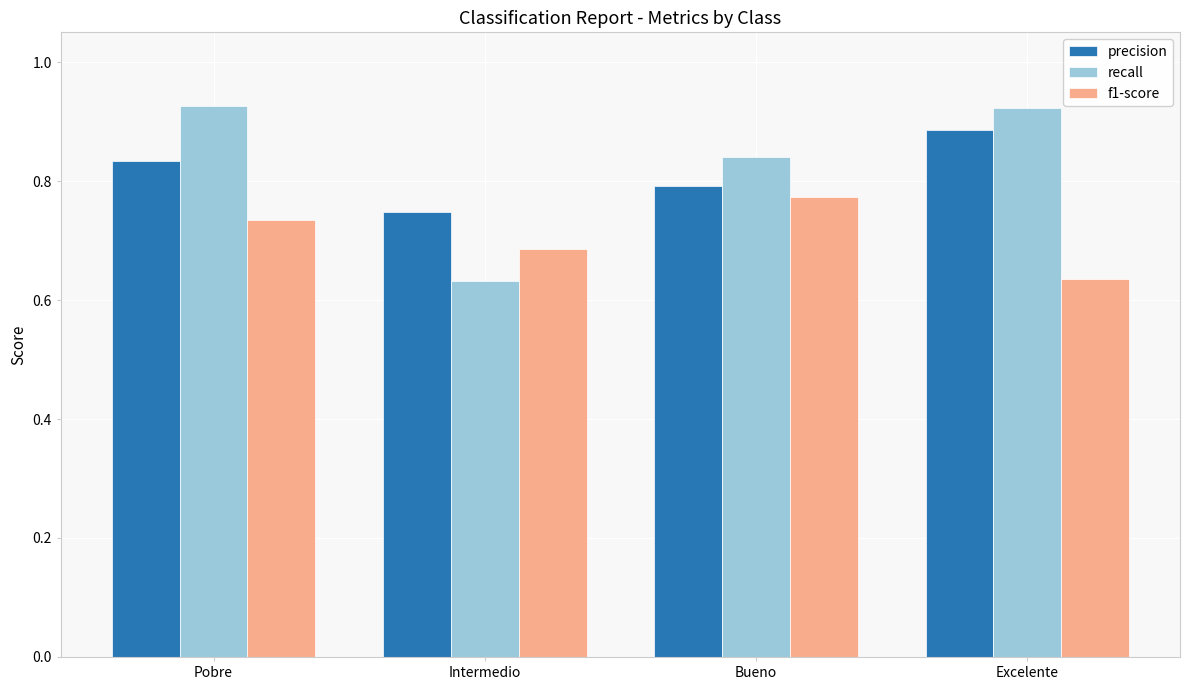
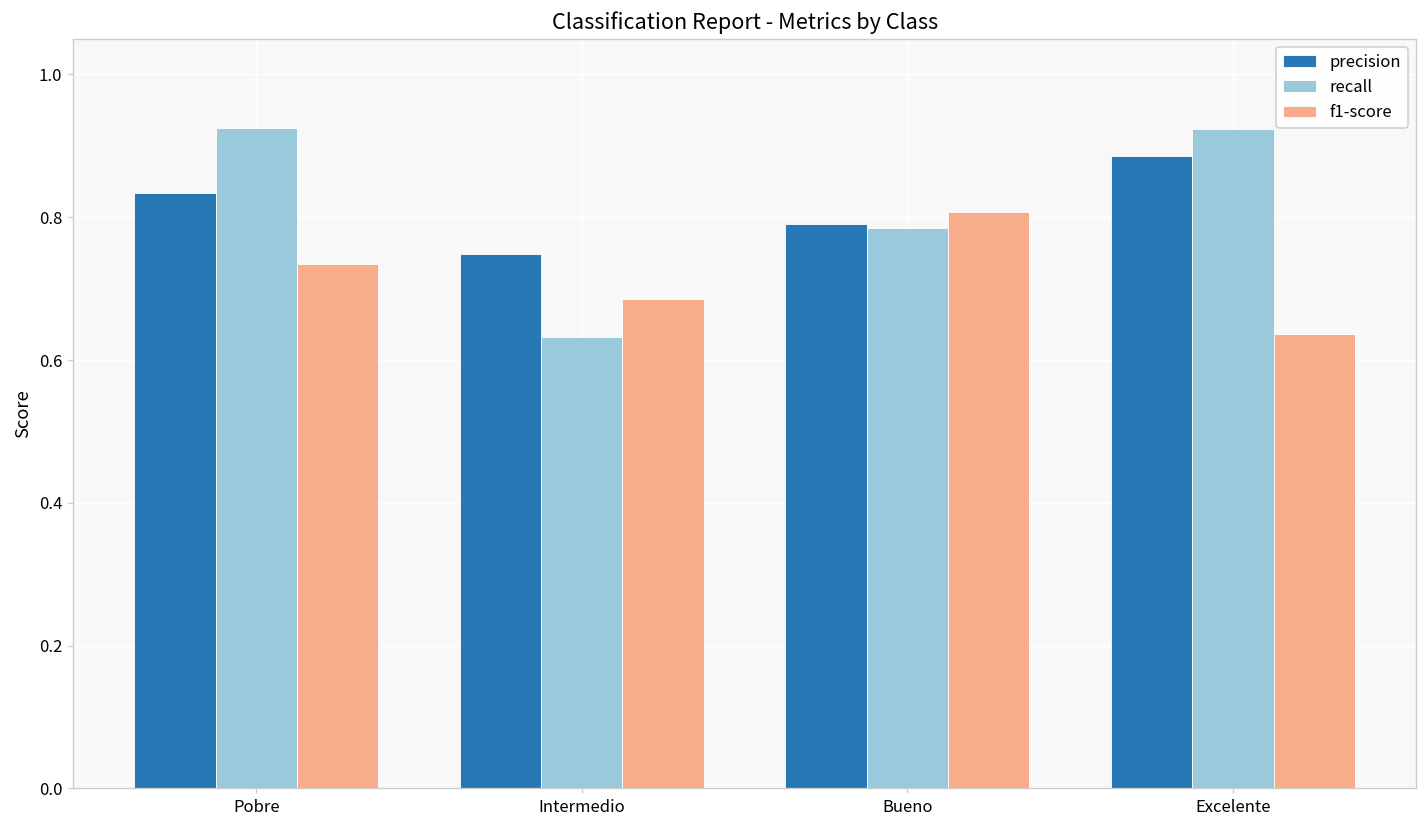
  {
    "precision": {
      "Pobre": 0.83,
      "Intermedio": 0.75,
      "Bueno": 0.79,
      "Excelente": 0.89
    },
    "recall": {
      "Pobre": 0.93,
      "Intermedio": 0.63,
-     "Bueno": 0.84,
+     "Bueno": 0.79,
      "Excelente": 0.92
    },
    "f1-score": {
      "Pobre": 0.73,
      "Intermedio": 0.69,
-     "Bueno": 0.77,
+     "Bueno": 0.81,
      "Excelente": 0.64
    }
  }
